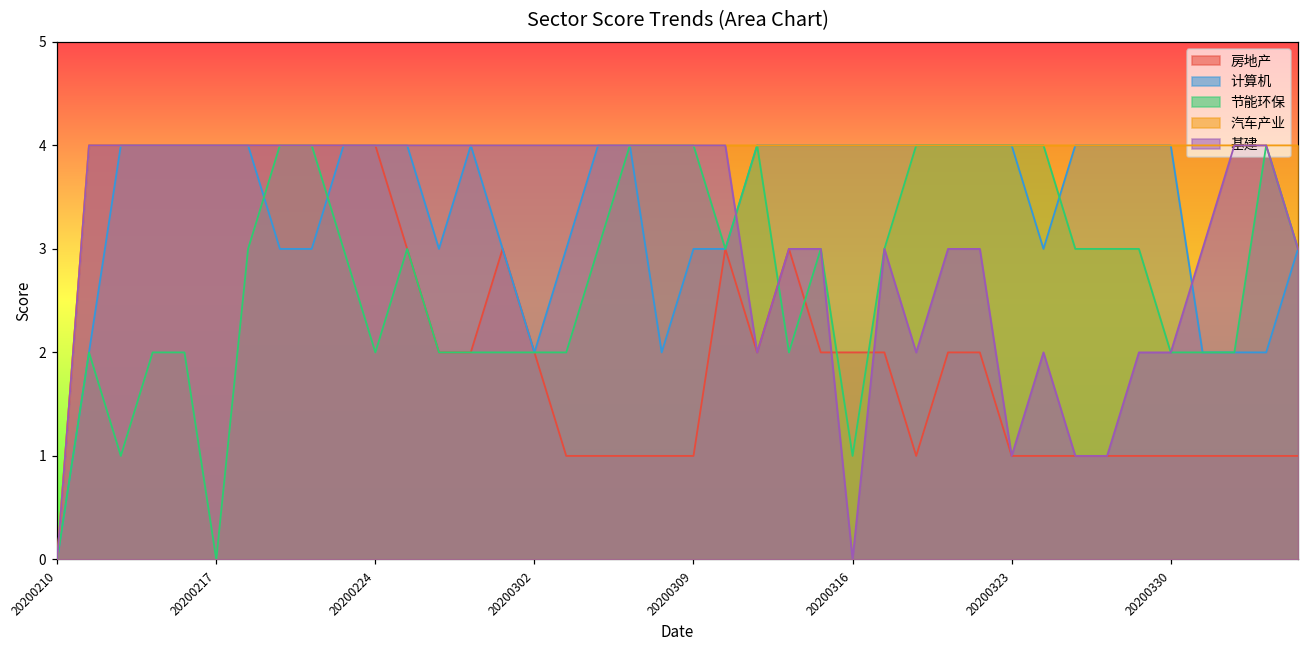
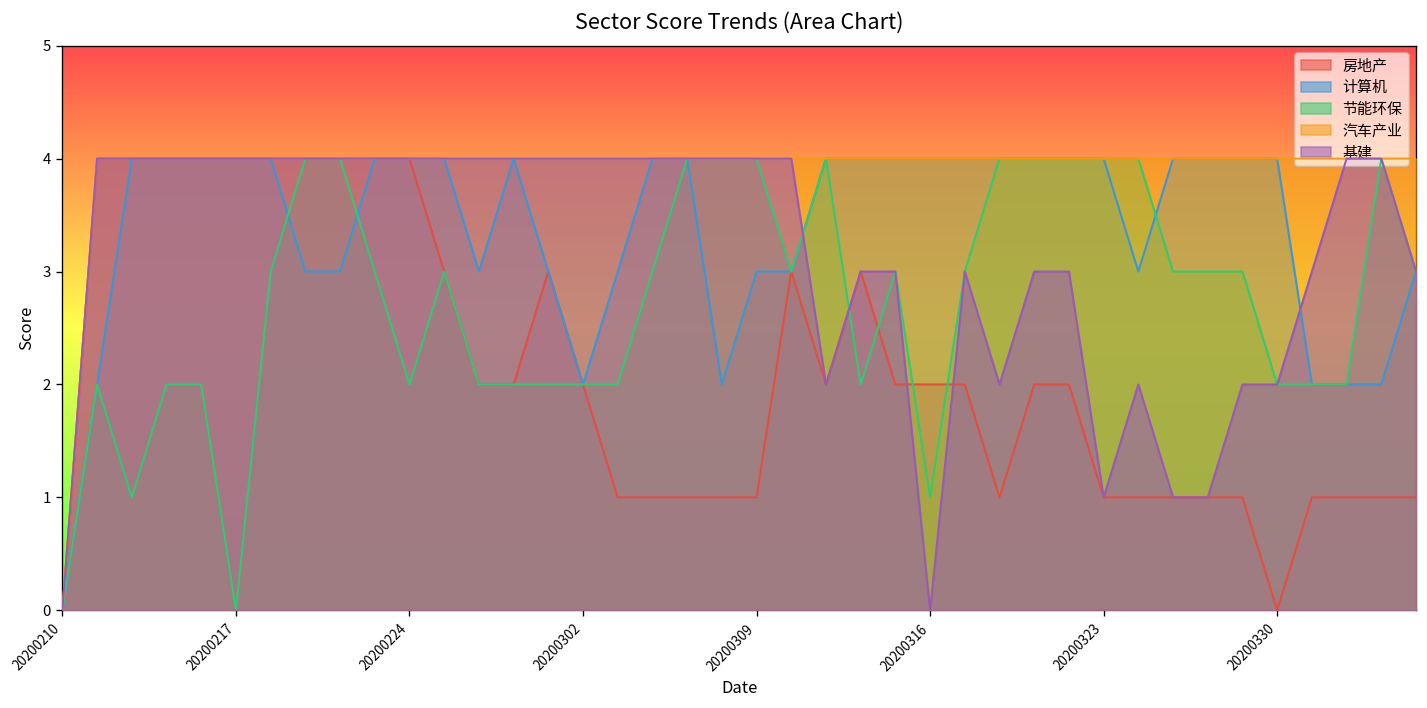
  {
    "房地产": {
      "20200309": 1,
      "20200316": 2,
-     "20200330": 1
+     "20200330": 0
    },
    "计算机": {
      "20200309": 3
    },
    "节能环保": {
      "20200217": 0,
      "20200224": 2,
      "20200316": 1
    },
    "基建": {
      "20200316": 0
    }
  }
